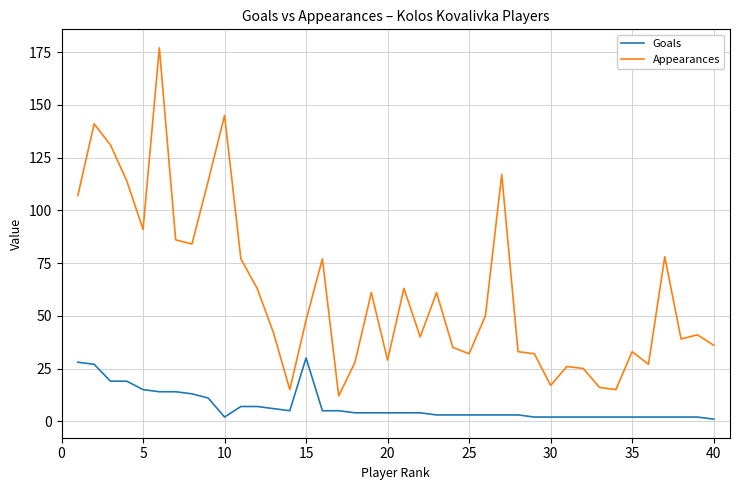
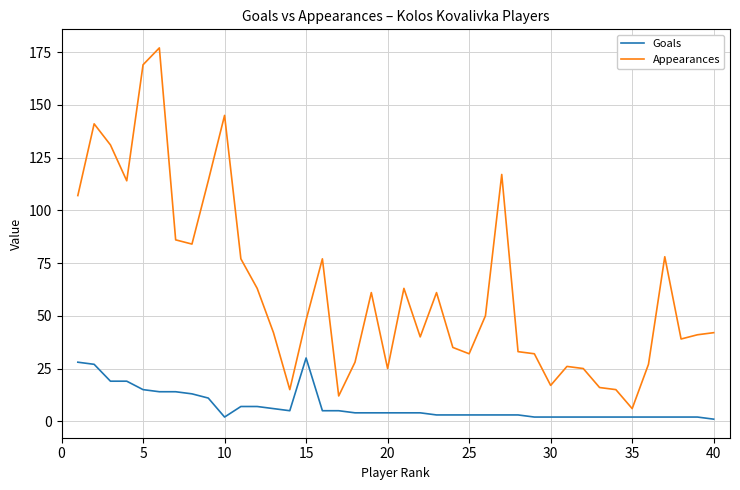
  {
    "Goals": {
      "5": 15,
      "10": 2,
      "15": 30,
      "20": 4,
      "25": 3,
      "30": 2,
      "35": 2,
      "40": 1
    },
    "Appearances": {
-     "5": 91,
+     "5": 169,
      "10": 145,
      "15": 48,
-     "20": 29,
+     "20": 25,
      "25": 32,
      "30": 17,
-     "35": 33,
-     "40": 36
+     "35": 6,
+     "40": 42
    }
  }
